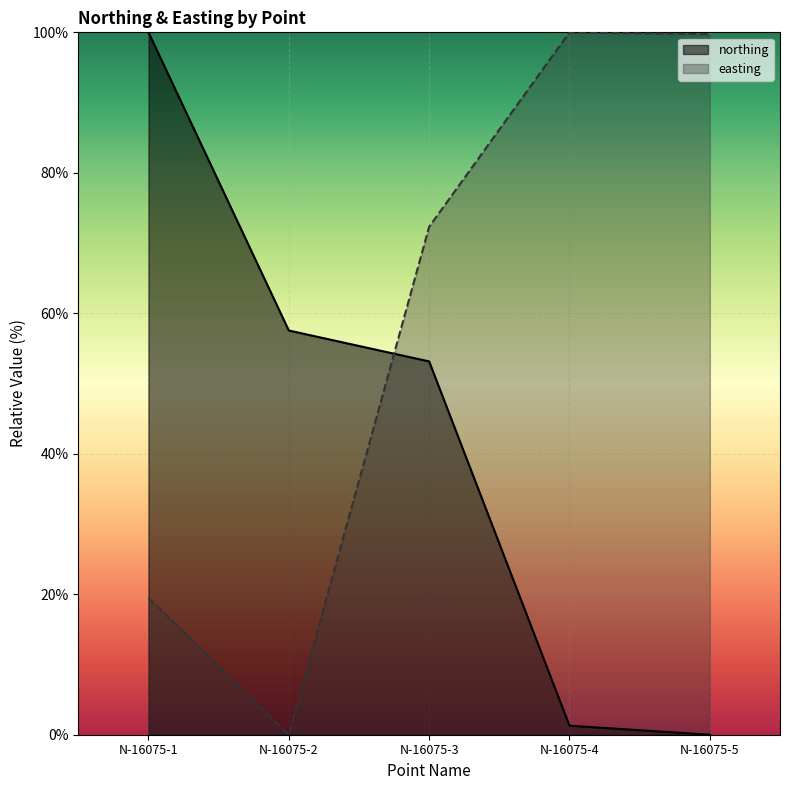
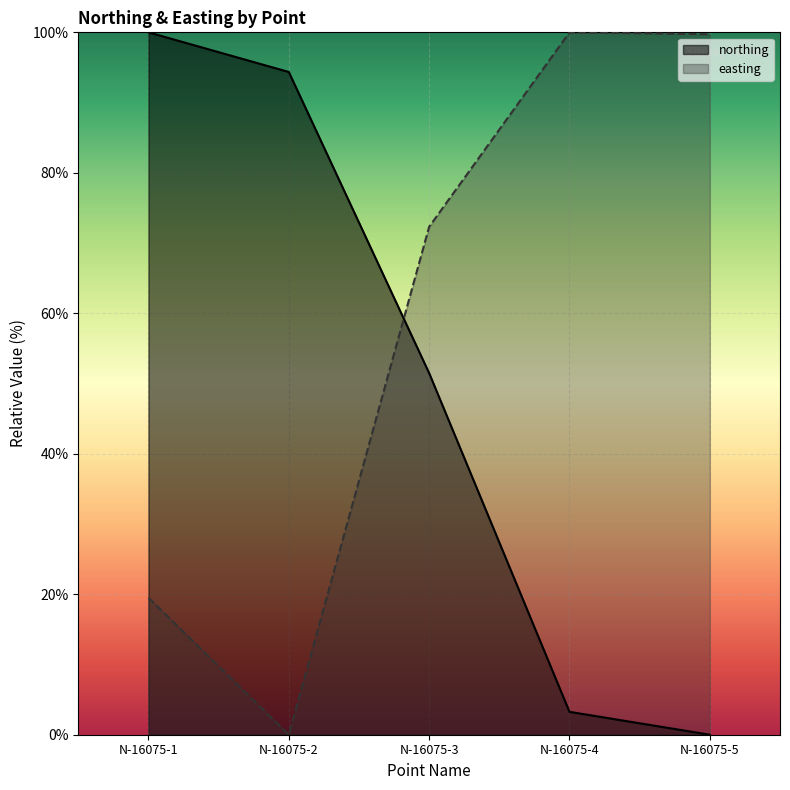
  {
    "northing": {
      "N-16075-1": "100%",
-     "N-16075-2": "58%",
-     "N-16075-3": "53%",
-     "N-16075-4": "1%",
+     "N-16075-2": "94%",
+     "N-16075-3": "51%",
+     "N-16075-4": "3%",
      "N-16075-5": "0%"
    },
    "easting": {
      "N-16075-1": "20%",
      "N-16075-2": "0%",
      "N-16075-3": "72%",
      "N-16075-4": "100%",
      "N-16075-5": "100%"
    }
  }
